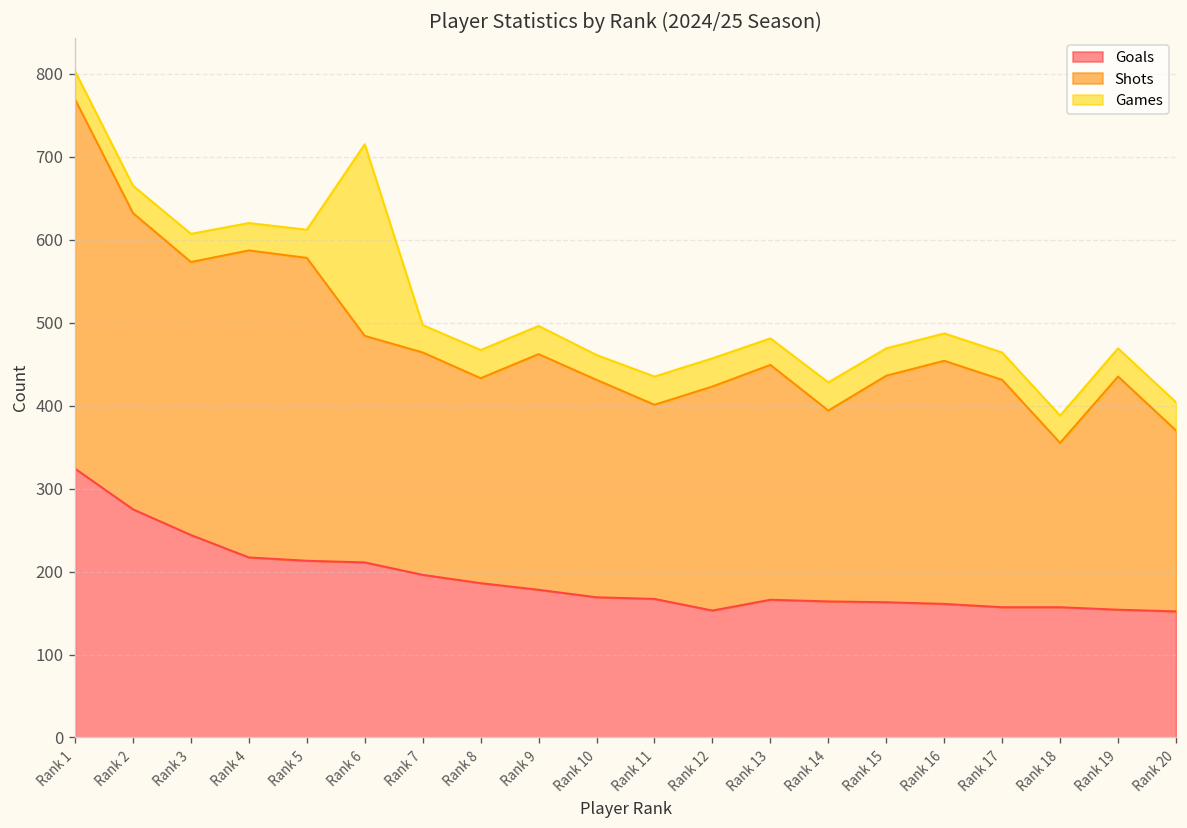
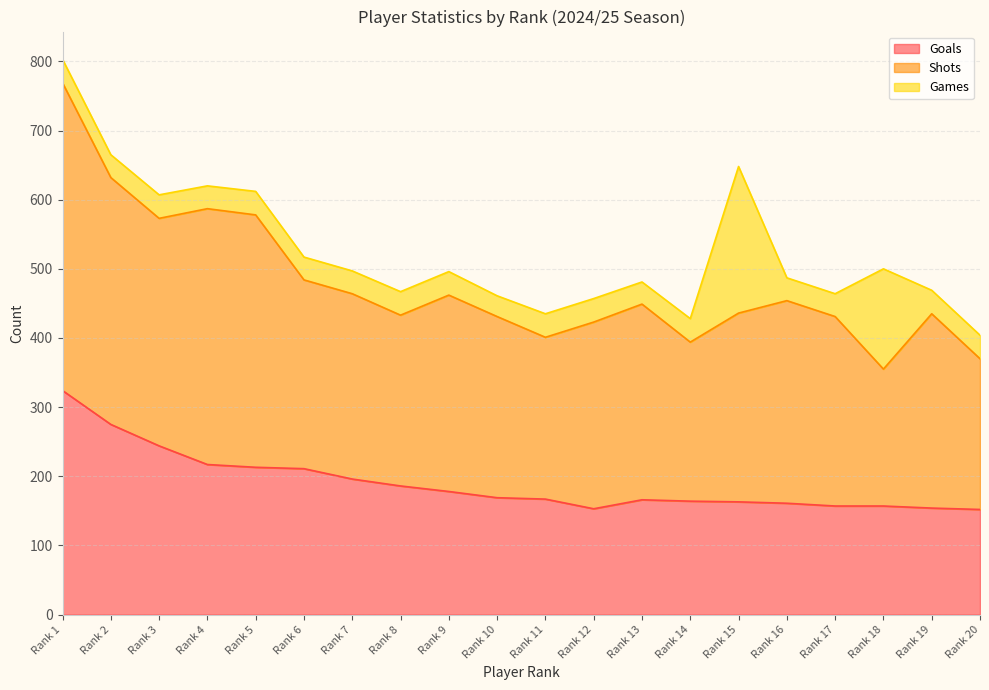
  {
    "Goals": {
      "Rank 1": 320,
      "Rank 2": 280,
      "Rank 3": 240,
      "Rank 4": 220,
      "Rank 5": 210,
      "Rank 6": 210,
      "Rank 7": 200,
      "Rank 8": 190,
      "Rank 9": 180,
      "Rank 10": 170,
      "Rank 11": 170,
      "Rank 12": 150,
      "Rank 13": 170,
      "Rank 14": 160,
      "Rank 15": 160,
      "Rank 16": 160,
      "Rank 17": 160,
      "Rank 18": 160,
      "Rank 19": 150,
      "Rank 20": 150
    },
    "Shots": {
      "Rank 1": 450,
      "Rank 2": 360,
      "Rank 3": 330,
      "Rank 4": 370,
      "Rank 5": 370,
      "Rank 6": 270,
      "Rank 7": 270,
      "Rank 8": 250,
      "Rank 9": 280,
      "Rank 10": 260,
      "Rank 11": 230,
      "Rank 12": 270,
      "Rank 13": 280,
      "Rank 14": 230,
      "Rank 15": 270,
      "Rank 16": 290,
      "Rank 17": 270,
      "Rank 18": 200,
      "Rank 19": 280,
      "Rank 20": 220
    },
    "Games": {
      "Rank 1": 30,
      "Rank 2": 30,
      "Rank 3": 30,
      "Rank 4": 30,
      "Rank 5": 30,
-     "Rank 6": 230,
+     "Rank 6": 30,
      "Rank 7": 30,
      "Rank 8": 30,
      "Rank 9": 30,
      "Rank 10": 30,
      "Rank 11": 30,
      "Rank 12": 30,
      "Rank 13": 30,
      "Rank 14": 30,
-     "Rank 15": 30,
+     "Rank 15": 210,
      "Rank 16": 30,
      "Rank 17": 30,
-     "Rank 18": 30,
+     "Rank 18": 150,
      "Rank 19": 30,
      "Rank 20": 30
    }
  }
